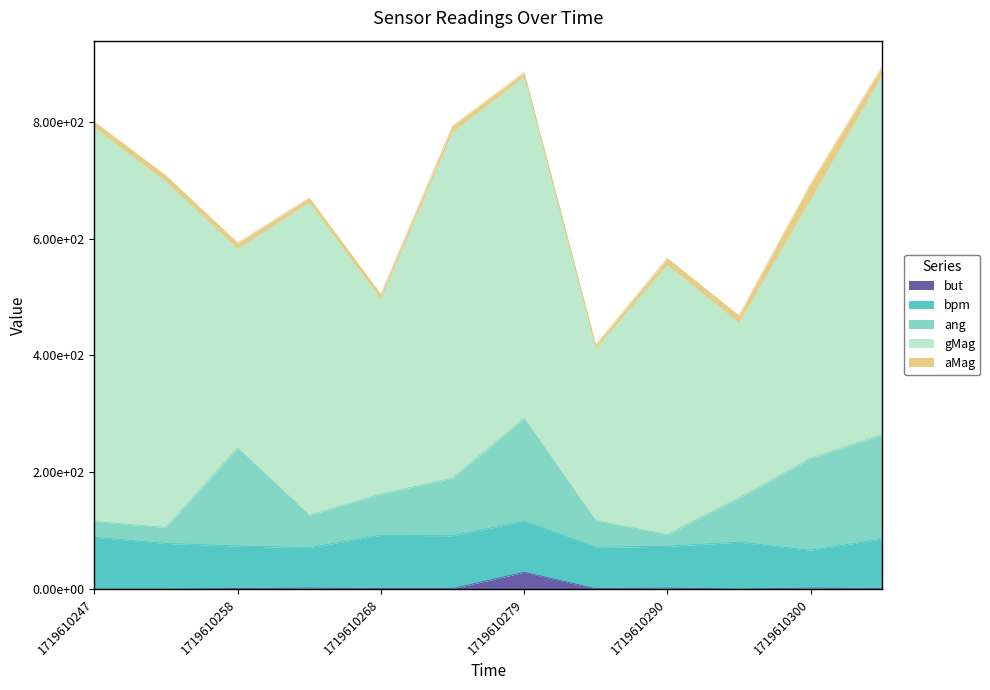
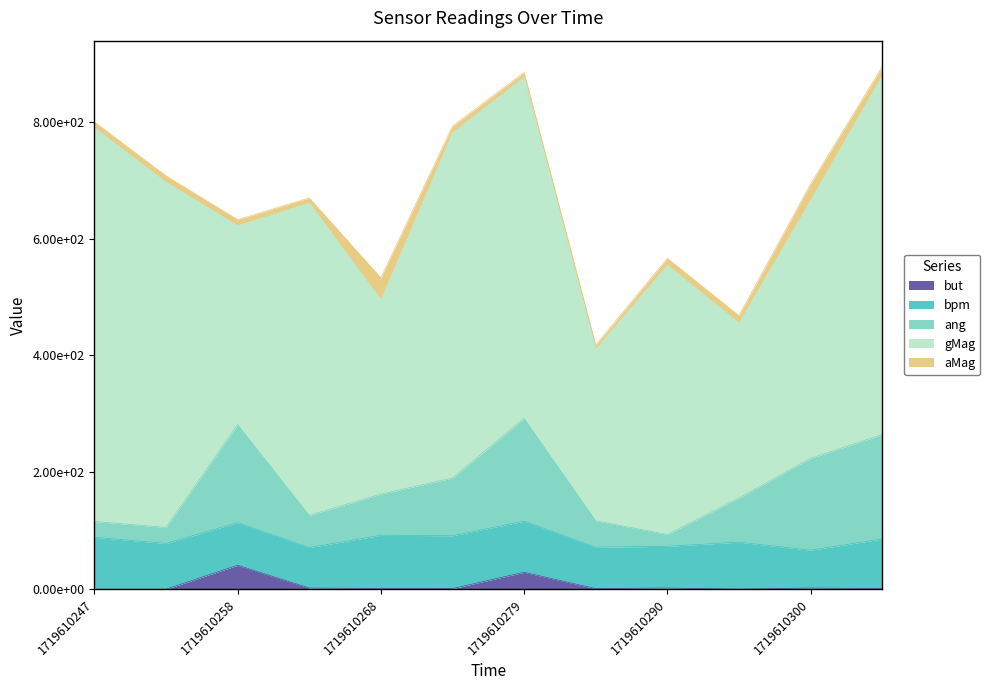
  {
    "but": {
      "1719610247": 0,
-     "1719610258": 0,
+     "1719610258": 40,
      "1719610268": 0,
      "1719610279": 30,
      "1719610290": 0,
      "1719610300": 0
    },
    "gMag": {
      "1719610247": 670,
      "1719610258": 340,
      "1719610268": 330,
      "1719610279": 580,
      "1719610290": 460,
      "1719610300": 440
    },
    "aMag": {
      "1719610247": 10,
      "1719610258": 10,
-     "1719610268": 10,
+     "1719610268": 40,
      "1719610279": 10,
      "1719610290": 10,
      "1719610300": 30
    }
  }
